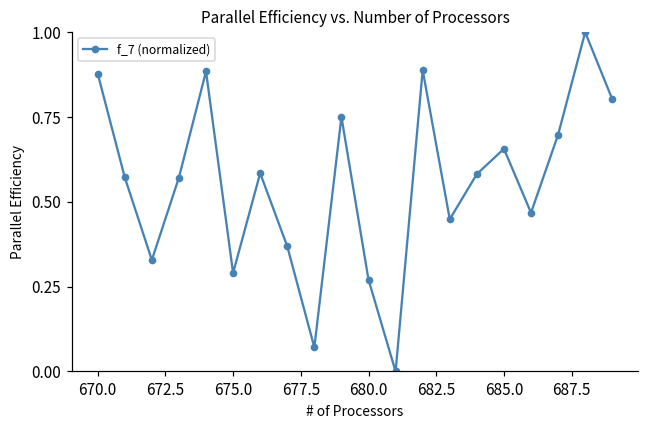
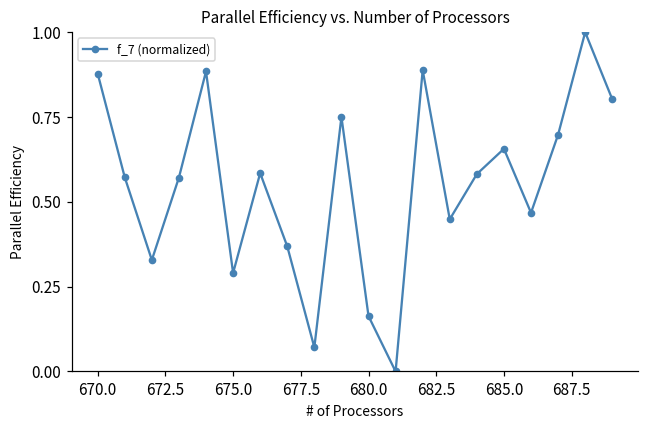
  {
    "670.0": 0.88,
    "675.0": 0.29,
-   "680.0": 0.27,
+   "680.0": 0.16,
    "685.0": 0.66
  }
